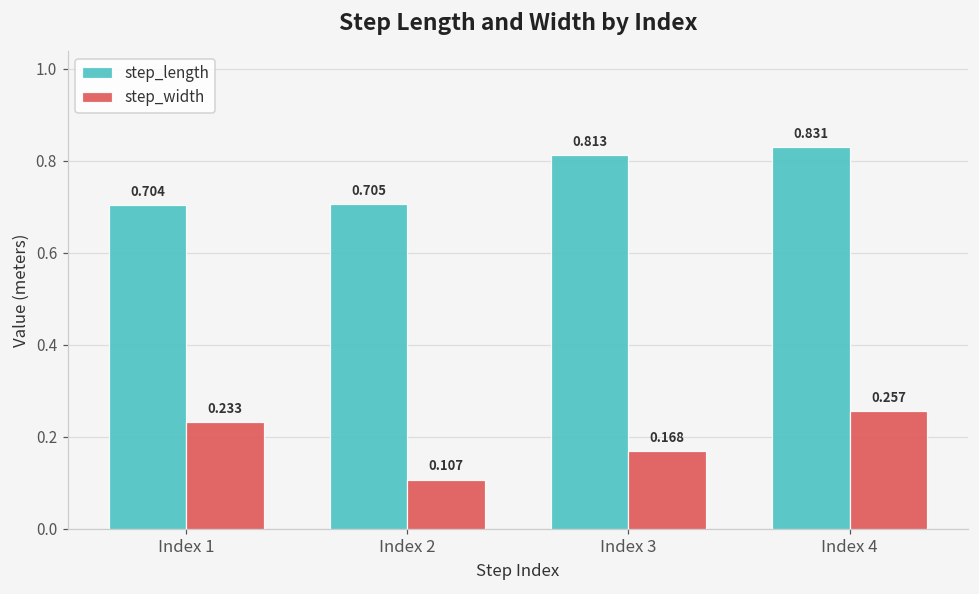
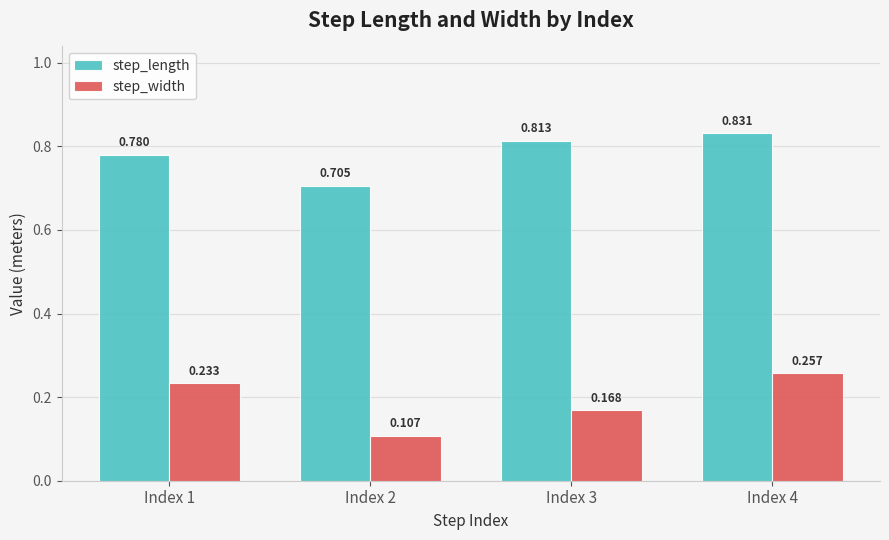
  {
    "step_length": {
-     "Index 1": 0.704,
+     "Index 1": 0.780,
      "Index 2": 0.705,
      "Index 3": 0.813,
      "Index 4": 0.831
    },
    "step_width": {
      "Index 1": 0.233,
      "Index 2": 0.107,
      "Index 3": 0.168,
      "Index 4": 0.257
    }
  }
